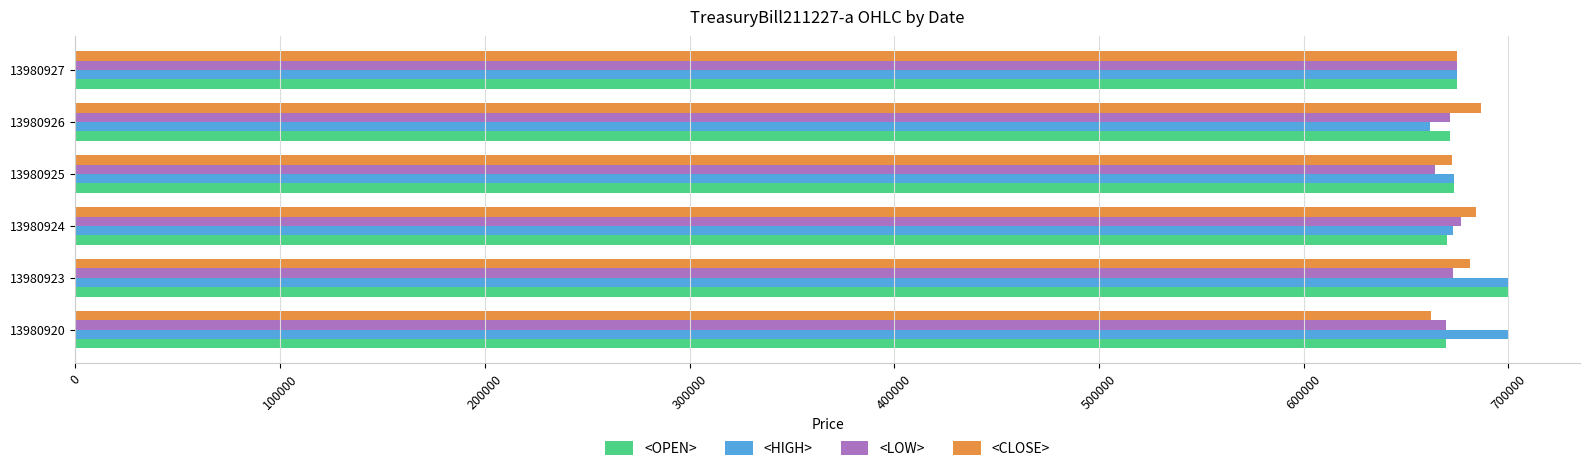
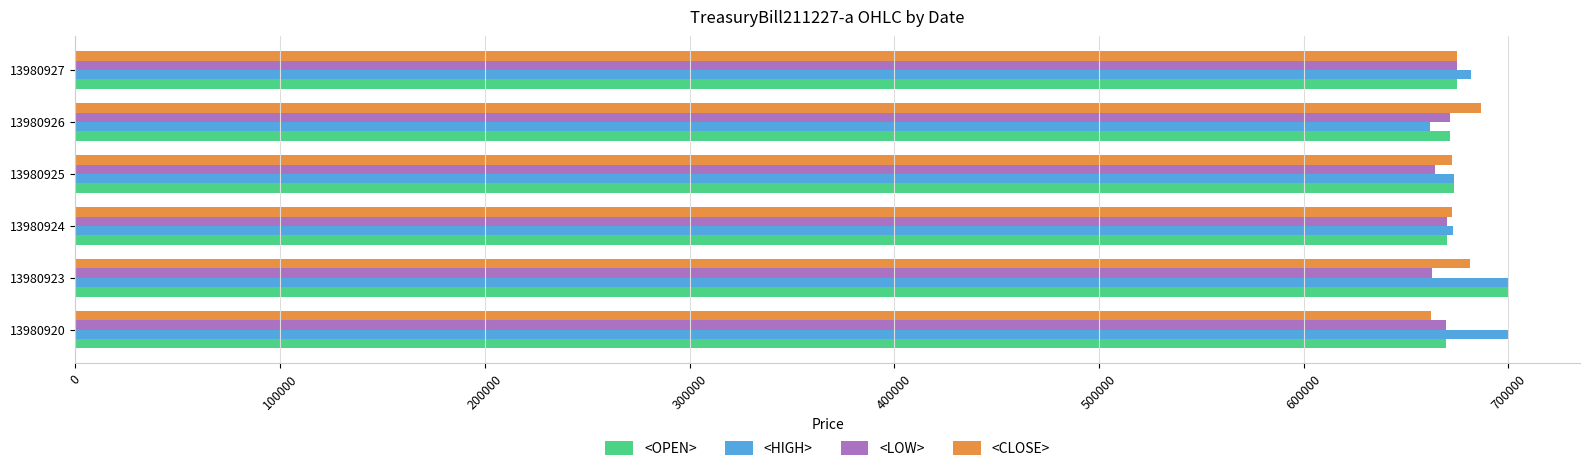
  {
    "<OPEN>": {
      "13980927": 675000,
      "13980926": 671000,
      "13980925": 674000,
      "13980924": 670000,
      "13980923": 700000,
      "13980920": 670000
    },
    "<HIGH>": {
-     "13980927": 675000,
+     "13980927": 682000,
      "13980926": 662000,
      "13980925": 674000,
      "13980924": 673000,
      "13980923": 700000,
      "13980920": 700000
    },
    "<LOW>": {
      "13980927": 675000,
      "13980926": 671000,
      "13980925": 664000,
-     "13980924": 677000,
-     "13980923": 673000,
+     "13980924": 670000,
+     "13980923": 663000,
      "13980920": 670000
    },
    "<CLOSE>": {
      "13980927": 675000,
      "13980926": 687000,
      "13980925": 672000,
-     "13980924": 684000,
+     "13980924": 672000,
      "13980923": 681000,
      "13980920": 662000
    }
  }
